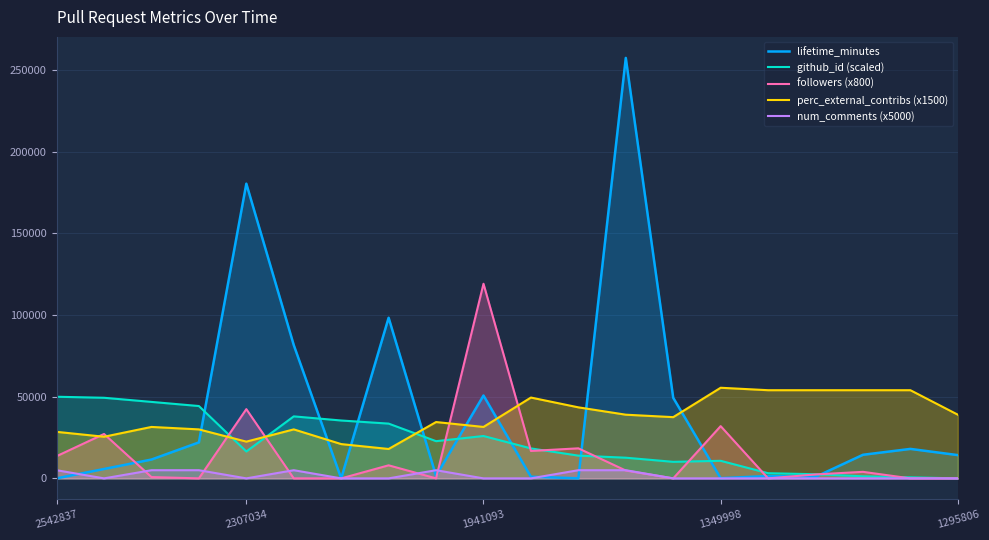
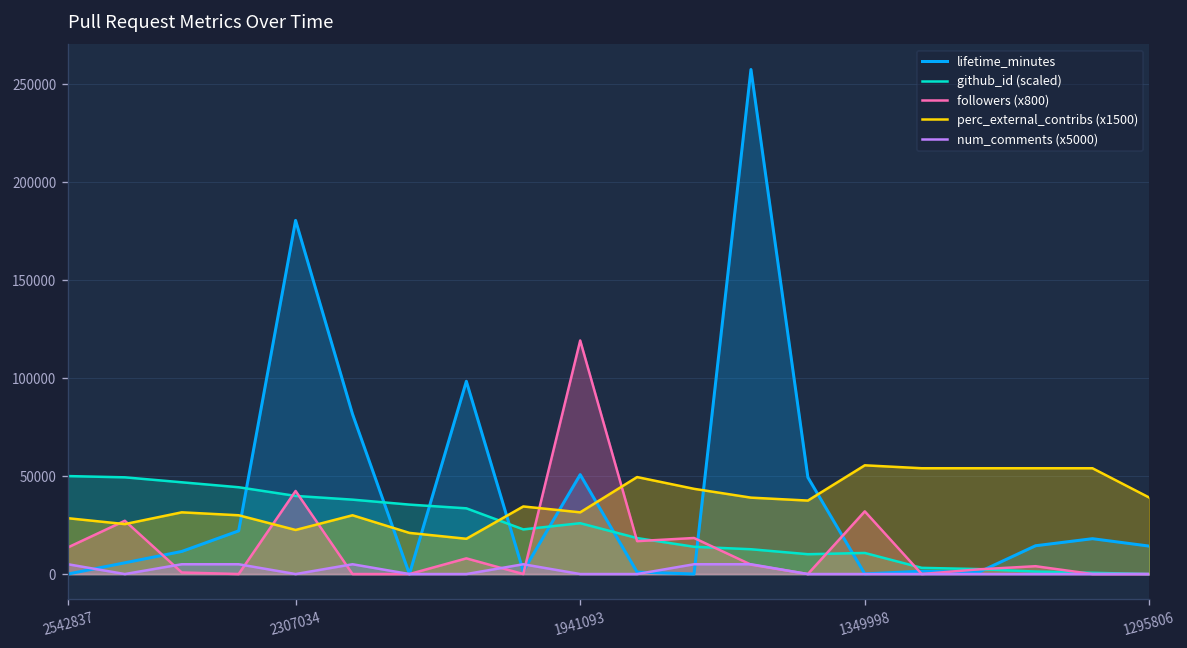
  {
    "lifetime_minutes": {
      "2542837": 0,
      "2307034": 180000,
      "1941093": 51000,
      "1295806": 14000
    },
    "github_id (scaled)": {
      "2542837": 50000,
-     "2307034": 16000,
+     "2307034": 40000,
      "1941093": 26000,
      "1349998": 11000
    },
    "followers (x800)": {
      "2542837": 14000,
      "2307034": 42000,
      "1941093": 119000,
      "1349998": 32000
    },
    "perc_external_contribs (x1500)": {
      "2542837": 29000,
      "2307034": 23000,
      "1941093": 32000,
      "1349998": 56000,
      "1295806": 39000
    },
    "num_comments (x5000)": {
      "2542837": 5000,
      "2307034": 0,
      "1941093": 0
    }
  }
